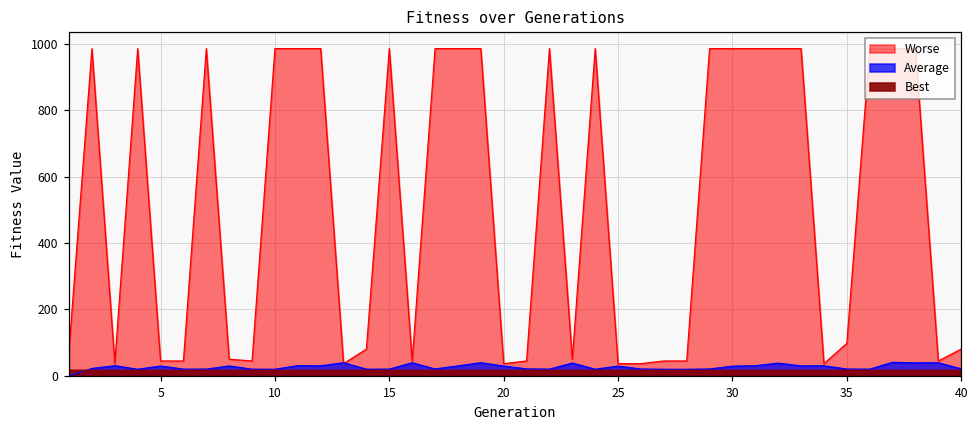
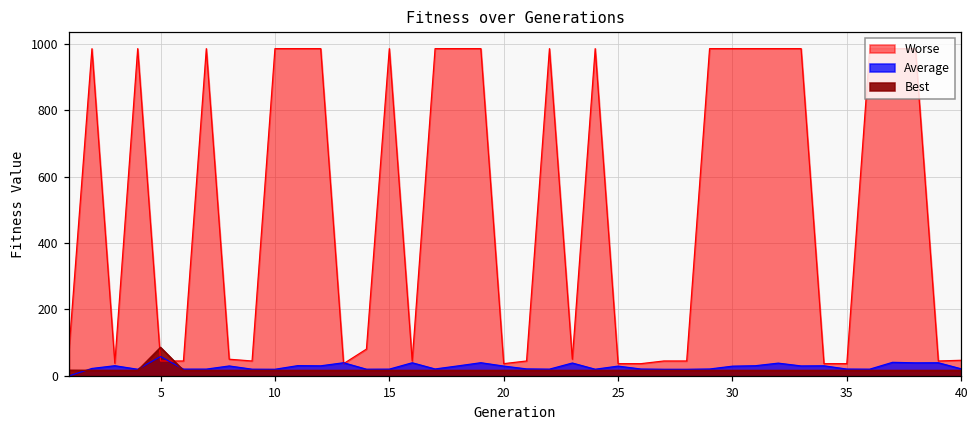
  {
    "Worse": {
      "5": 40,
      "10": 990,
      "15": 990,
      "30": 990,
-     "35": 100,
-     "40": 80
+     "35": 40,
+     "40": 50
    },
    "Average": {
-     "5": 30,
+     "5": 60,
      "30": 30
    },
    "Best": {
-     "5": 20,
+     "5": 90,
      "20": 20,
      "25": 20,
      "30": 20
    }
  }
